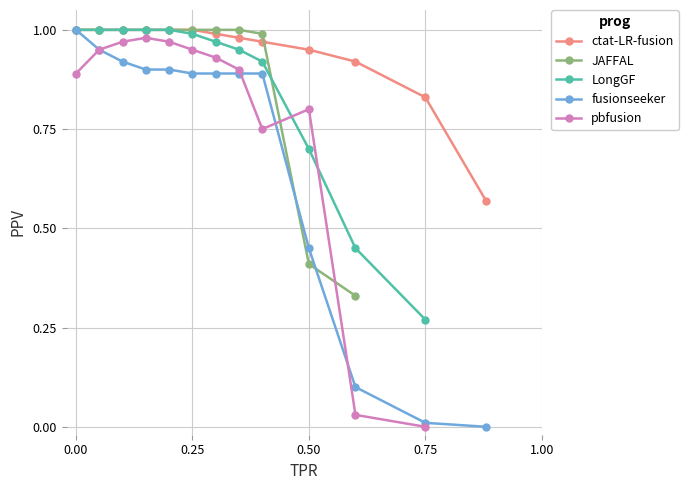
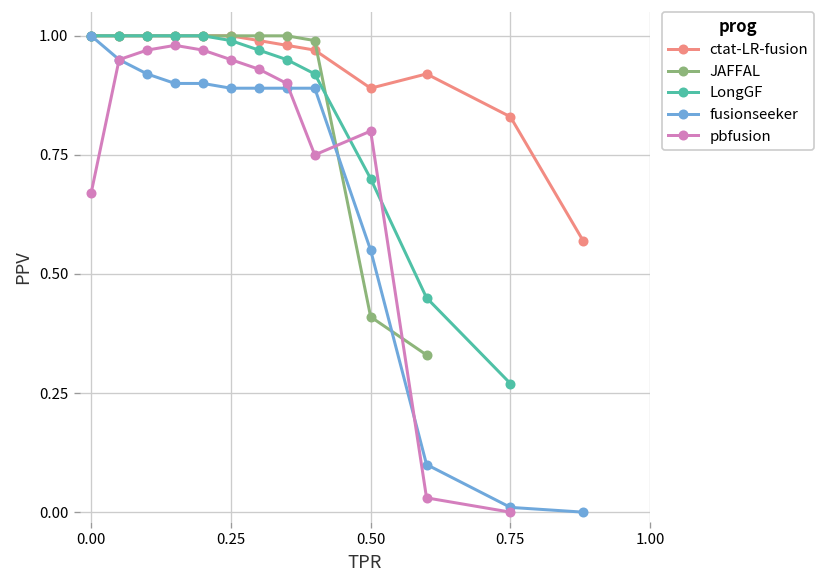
  {
    "ctat-LR-fusion": {
-     "0.50": 0.95,
+     "0.50": 0.89,
      "0.75": 0.83
    },
    "JAFFAL": {
      "0.50": 0.41
    },
    "LongGF": {
      "0.25": 0.99,
      "0.50": 0.70,
      "0.75": 0.27
    },
    "fusionseeker": {
      "0.25": 0.89,
-     "0.50": 0.45,
+     "0.50": 0.55,
      "0.75": 0.01
    },
    "pbfusion": {
-     "0.00": 0.89,
+     "0.00": 0.67,
      "0.25": 0.95,
      "0.50": 0.80,
      "0.75": 0.00
    }
  }
